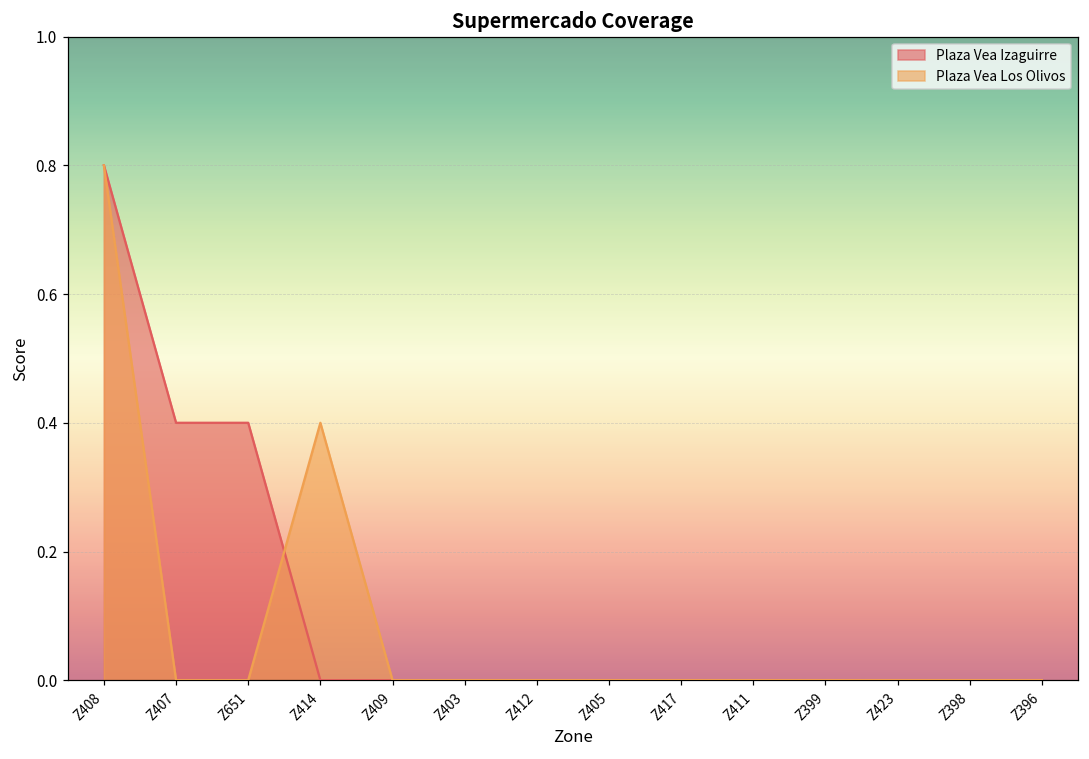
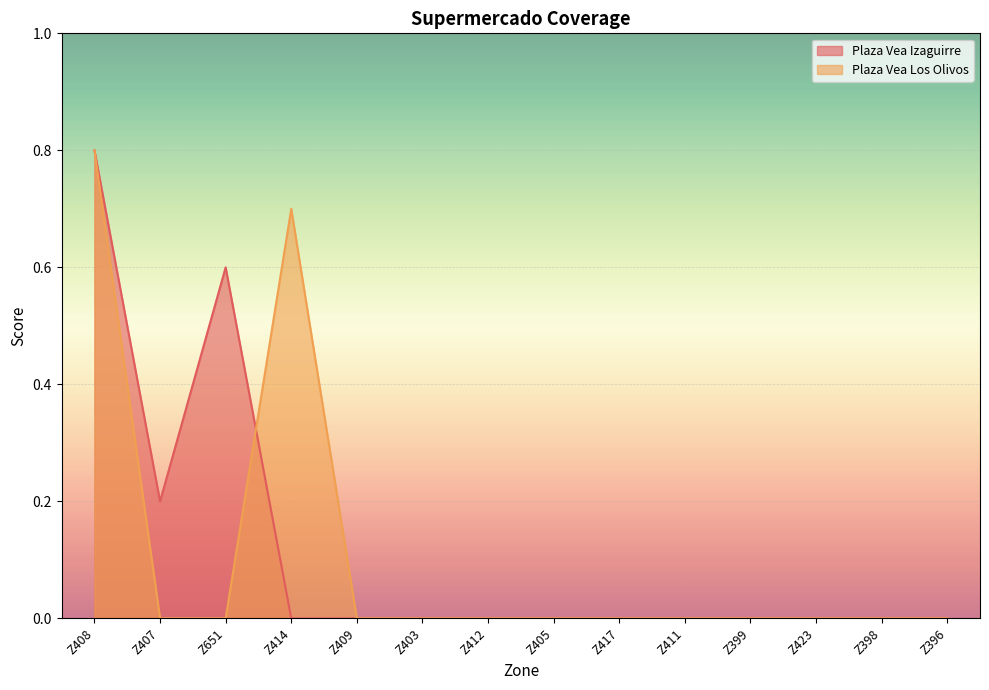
  {
    "Plaza Vea Izaguirre": {
-     "Z407": 0.4,
-     "Z651": 0.4,
+     "Z407": 0.2,
+     "Z651": 0.6,
      "Z414": 0.0
    },
    "Plaza Vea Los Olivos": {
      "Z407": 0.0,
      "Z651": 0.0,
-     "Z414": 0.4
+     "Z414": 0.7
    }
  }
